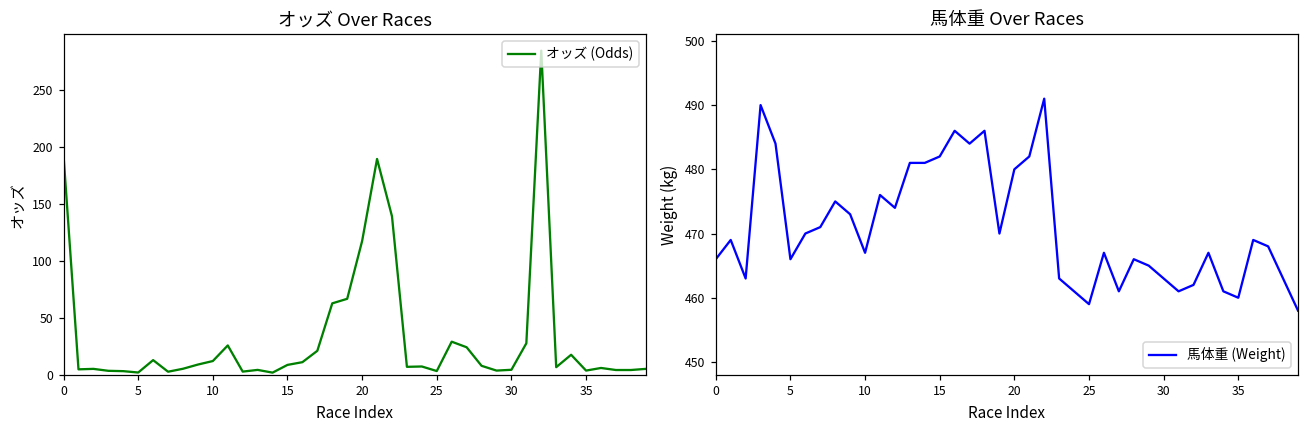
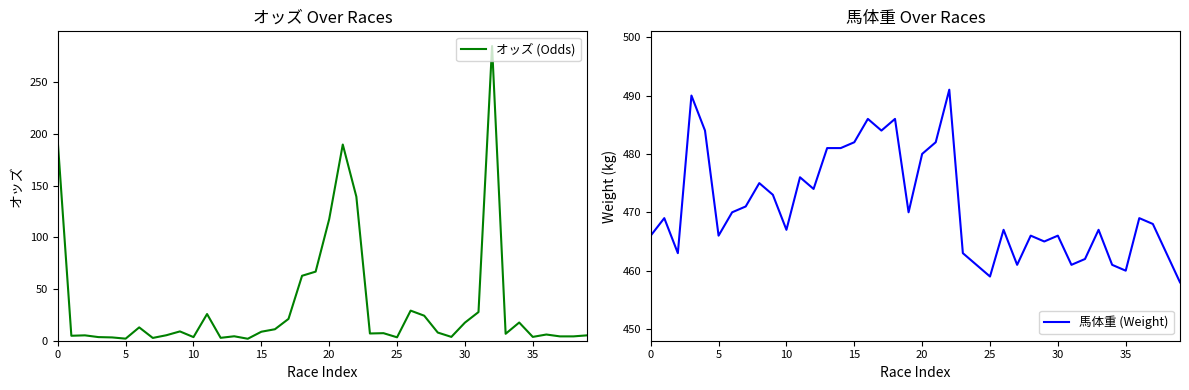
  {
    "オッズ Over Races": {
      "0": 193,
      "5": 2,
-     "10": 12,
+     "10": 4,
      "15": 9,
      "20": 118,
      "25": 3,
-     "30": 4,
+     "30": 18,
      "35": 4
    },
    "馬体重 Over Races": {
      "0": 466,
      "5": 466,
      "10": 467,
      "15": 482,
      "20": 480,
      "25": 459,
-     "30": 463,
+     "30": 466,
      "35": 460
    }
  }
